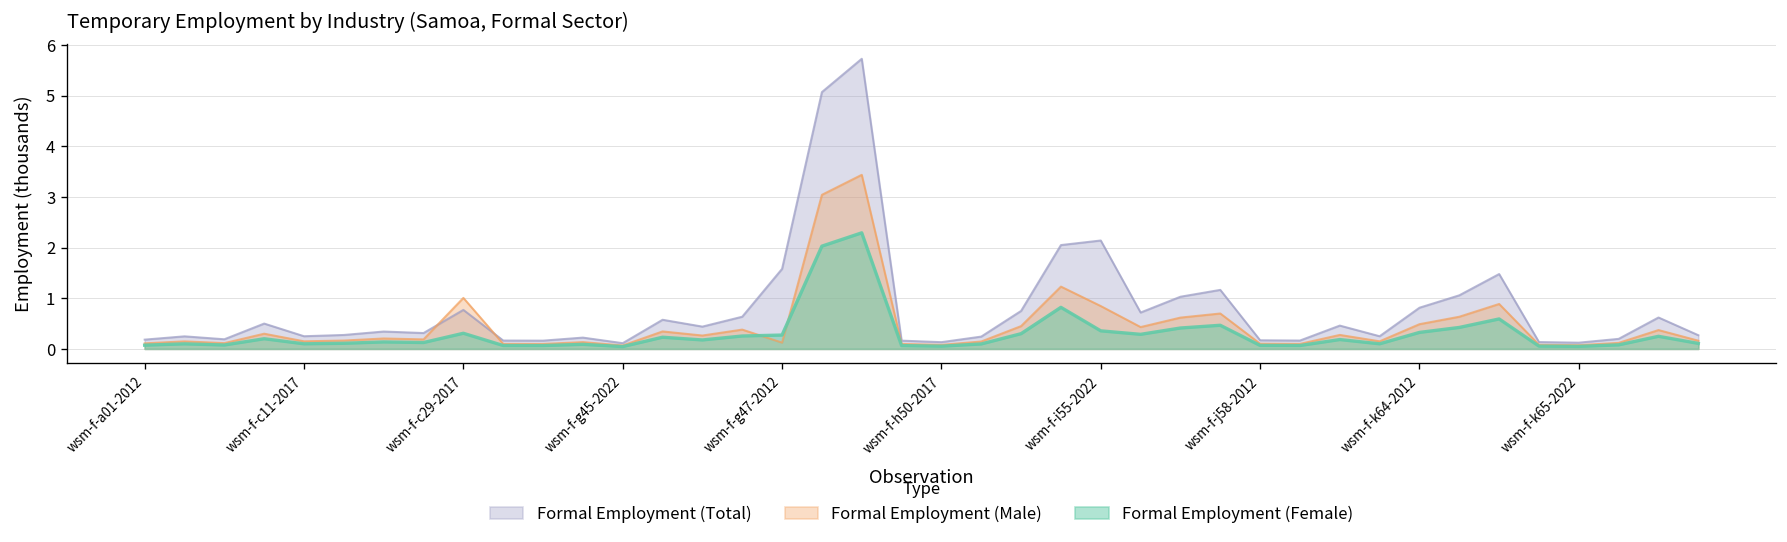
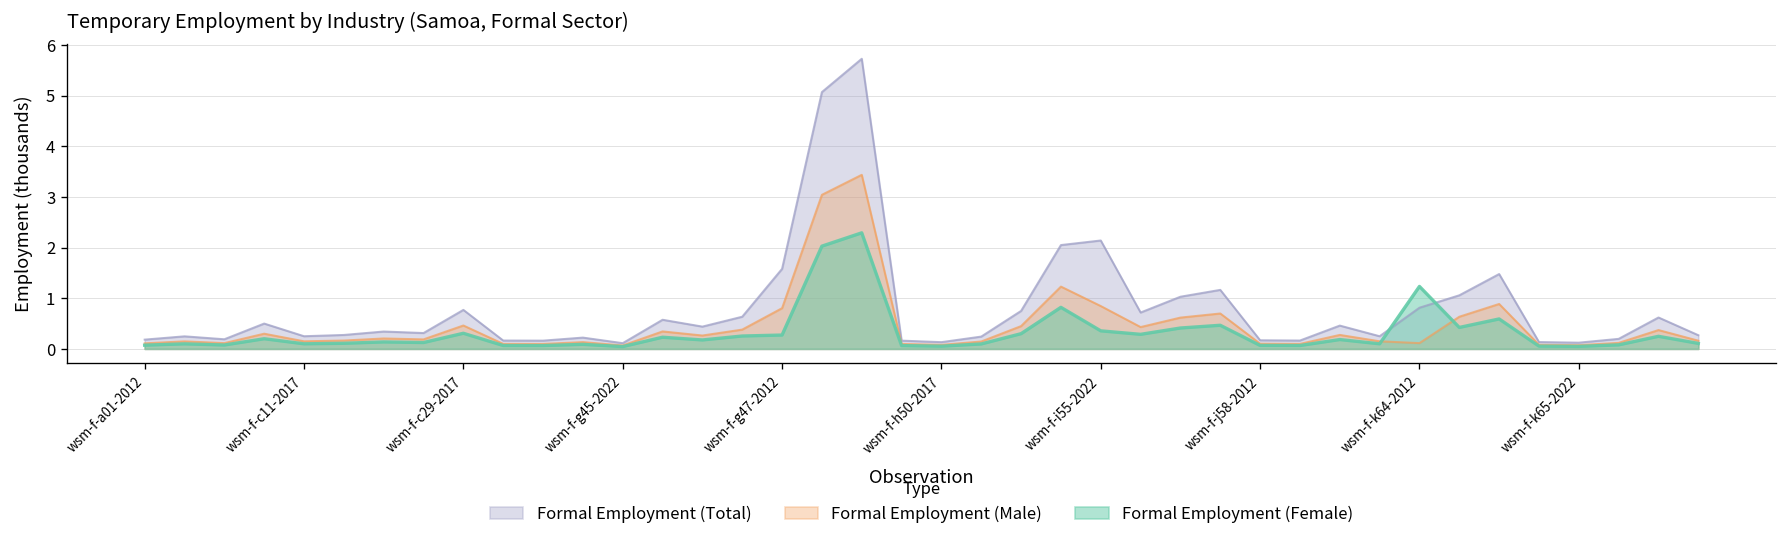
  {
    "Formal Employment (Total)": {
      "wsm-f-a01-2012": 0.2,
      "wsm-f-c11-2017": 0.3,
      "wsm-f-c29-2017": 0.8,
      "wsm-f-g47-2012": 1.6,
      "wsm-f-i55-2022": 2.1,
      "wsm-f-j58-2012": 0.2,
      "wsm-f-k64-2012": 0.8
    },
    "Formal Employment (Male)": {
-     "wsm-f-c29-2017": 1.0,
-     "wsm-f-g47-2012": 0.1,
+     "wsm-f-c29-2017": 0.5,
+     "wsm-f-g47-2012": 0.8,
      "wsm-f-i55-2022": 0.8,
-     "wsm-f-k64-2012": 0.5
+     "wsm-f-k64-2012": 0.1
    },
    "Formal Employment (Female)": {
      "wsm-f-c29-2017": 0.3,
      "wsm-f-g47-2012": 0.3,
      "wsm-f-i55-2022": 0.4,
-     "wsm-f-k64-2012": 0.3
+     "wsm-f-k64-2012": 1.2
    }
  }
